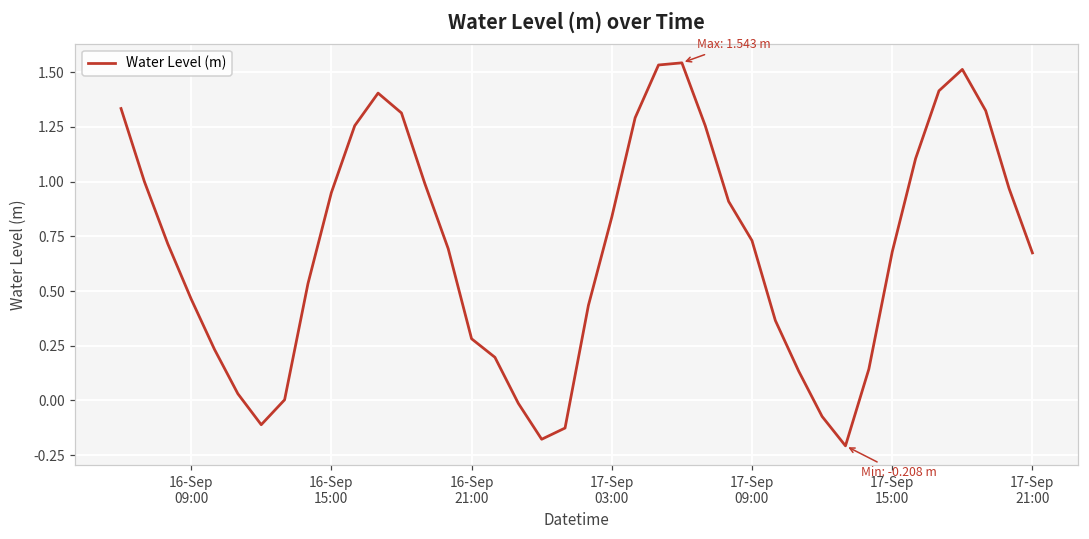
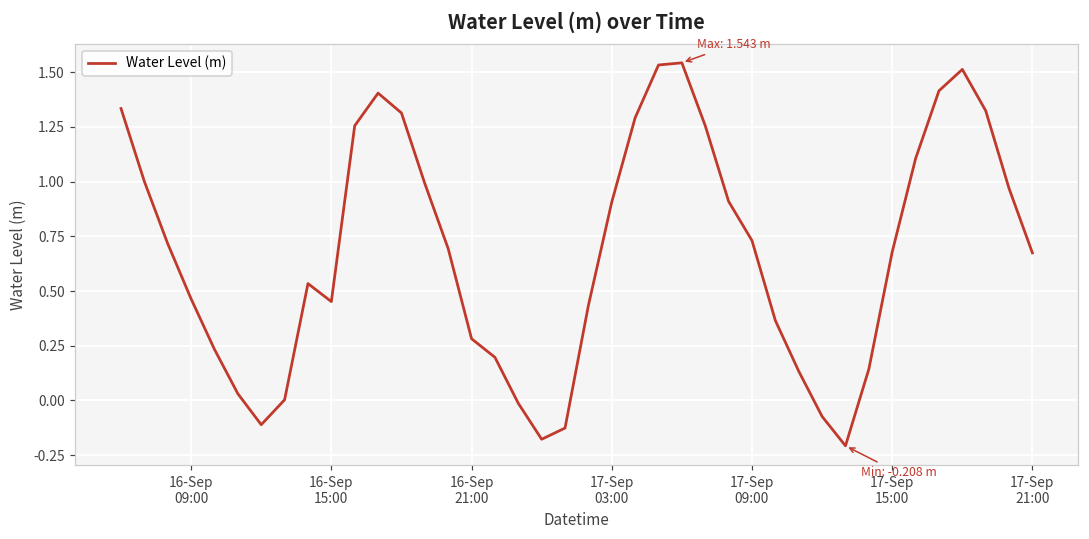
  {
    "16-Sep 09:00": 0.46,
-   "16-Sep 15:00": 0.95,
+   "16-Sep 15:00": 0.45,
    "16-Sep 21:00": 0.28,
-   "17-Sep 03:00": 0.84,
+   "17-Sep 03:00": 0.91,
    "17-Sep 09:00": 0.73,
    "17-Sep 15:00": 0.68,
    "17-Sep 21:00": 0.67
  }
